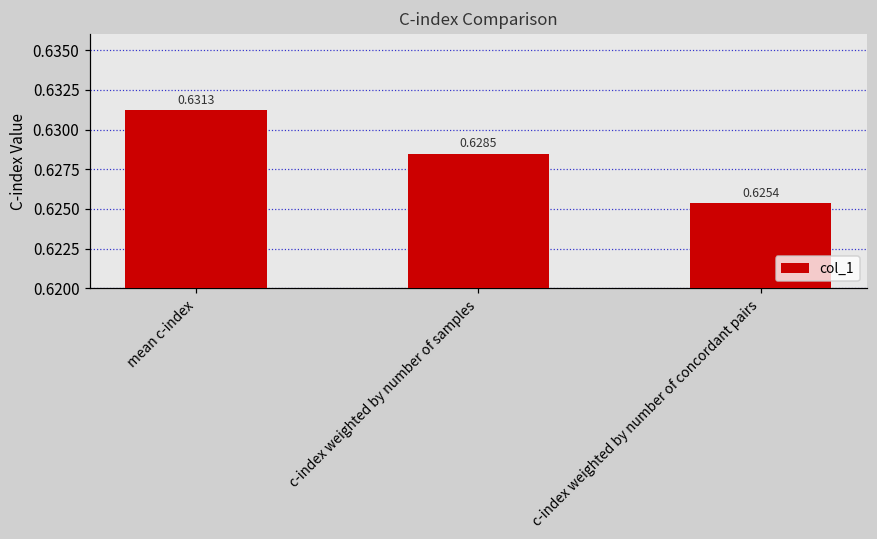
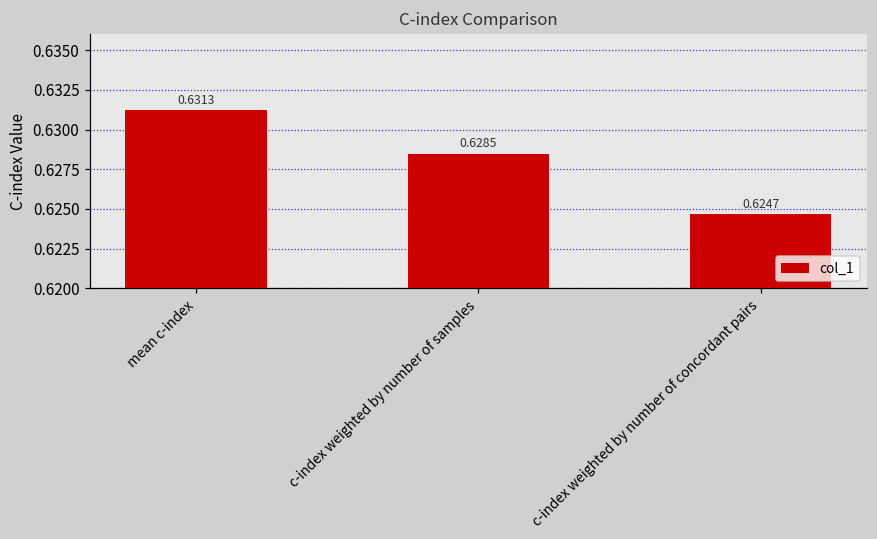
  {
    "mean c-index": 0.6313,
    "c-index weighted by number of samples": 0.6285,
-   "c-index weighted by number of concordant pairs": 0.6254
+   "c-index weighted by number of concordant pairs": 0.6247
  }
